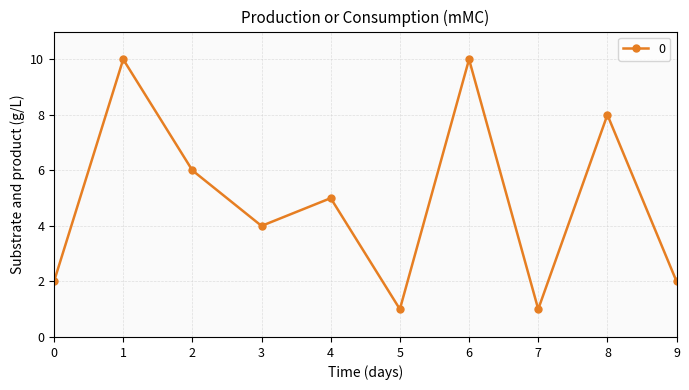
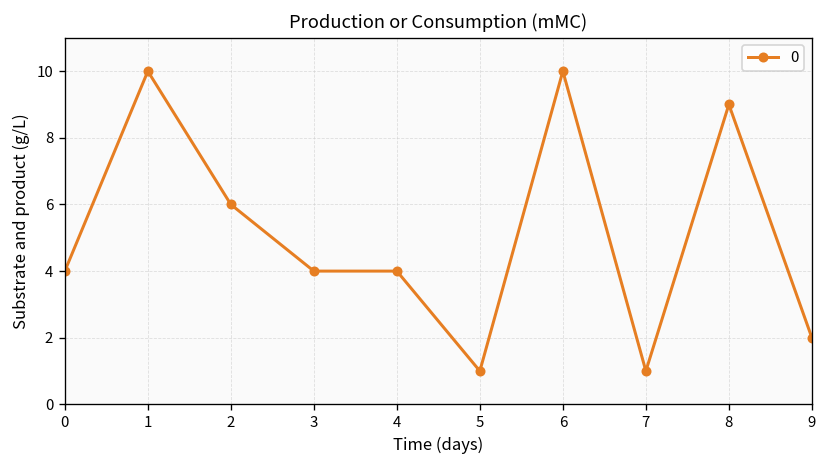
  {
-   "0": 2,
+   "0": 4,
    "1": 10,
    "2": 6,
    "3": 4,
-   "4": 5,
+   "4": 4,
    "5": 1,
    "6": 10,
    "7": 1,
-   "8": 8,
+   "8": 9,
    "9": 2
  }
